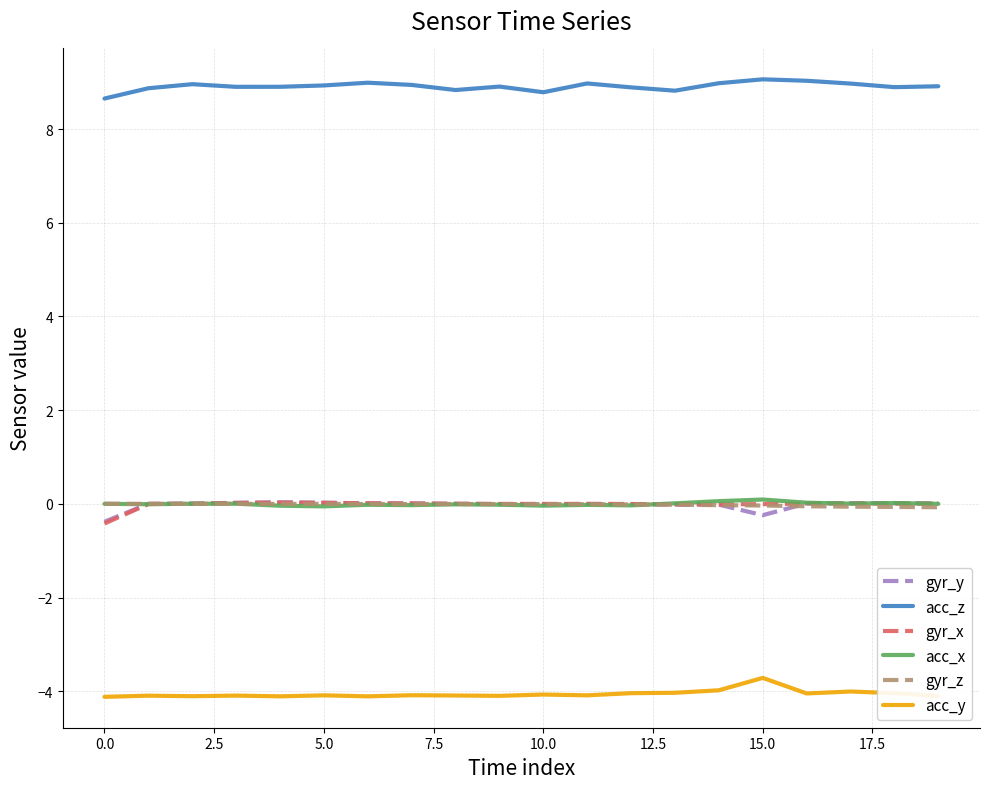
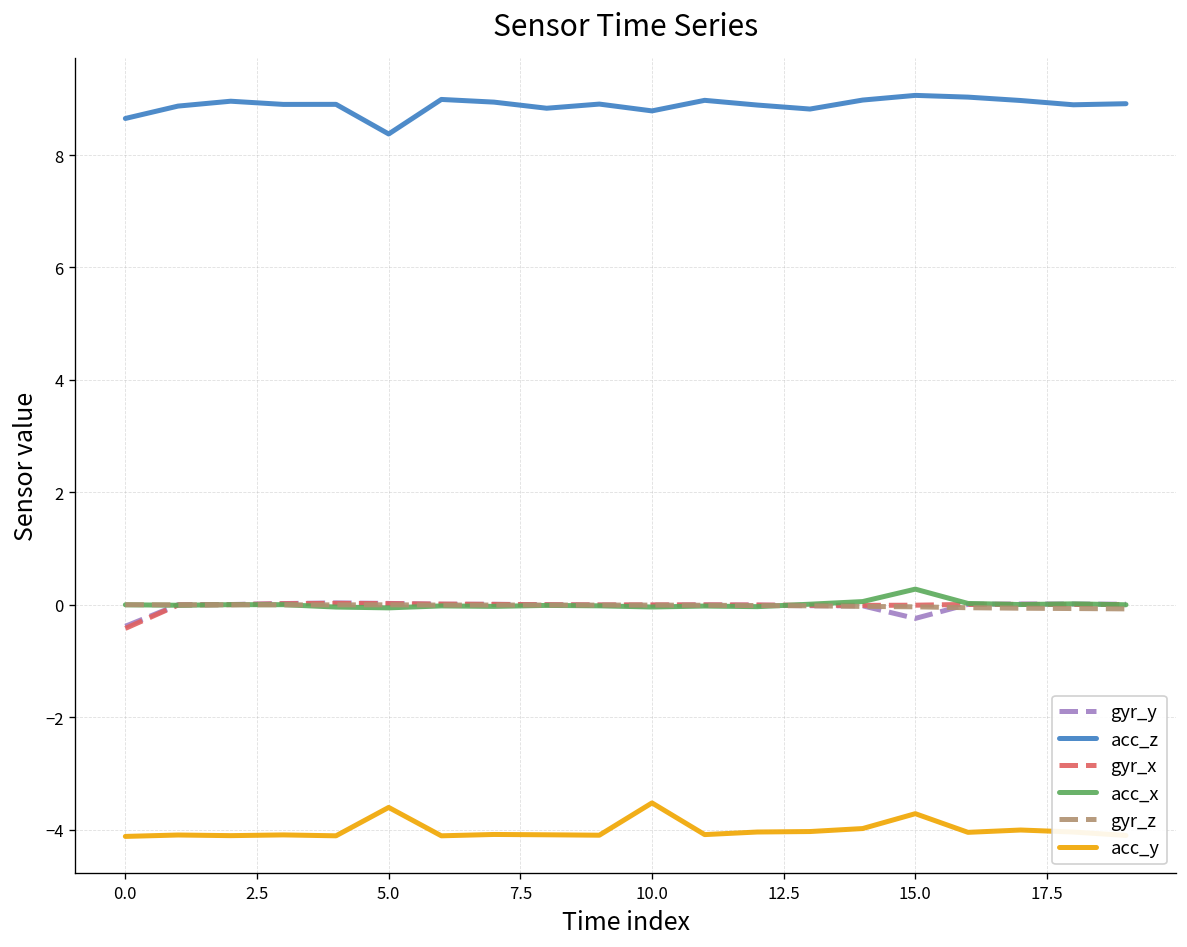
  {
    "gyr_y": {
      "15.0": -0.2
    },
    "acc_z": {
      "0.0": 8.7,
-     "5.0": 8.9,
+     "5.0": 8.4,
      "10.0": 8.8,
      "15.0": 9.1
    },
    "acc_x": {
      "5.0": -0.1,
-     "15.0": 0.1
+     "15.0": 0.3
    },
    "acc_y": {
      "0.0": -4.1,
-     "5.0": -4.1,
-     "10.0": -4.1,
+     "5.0": -3.6,
+     "10.0": -3.5,
      "15.0": -3.7
    }
  }
